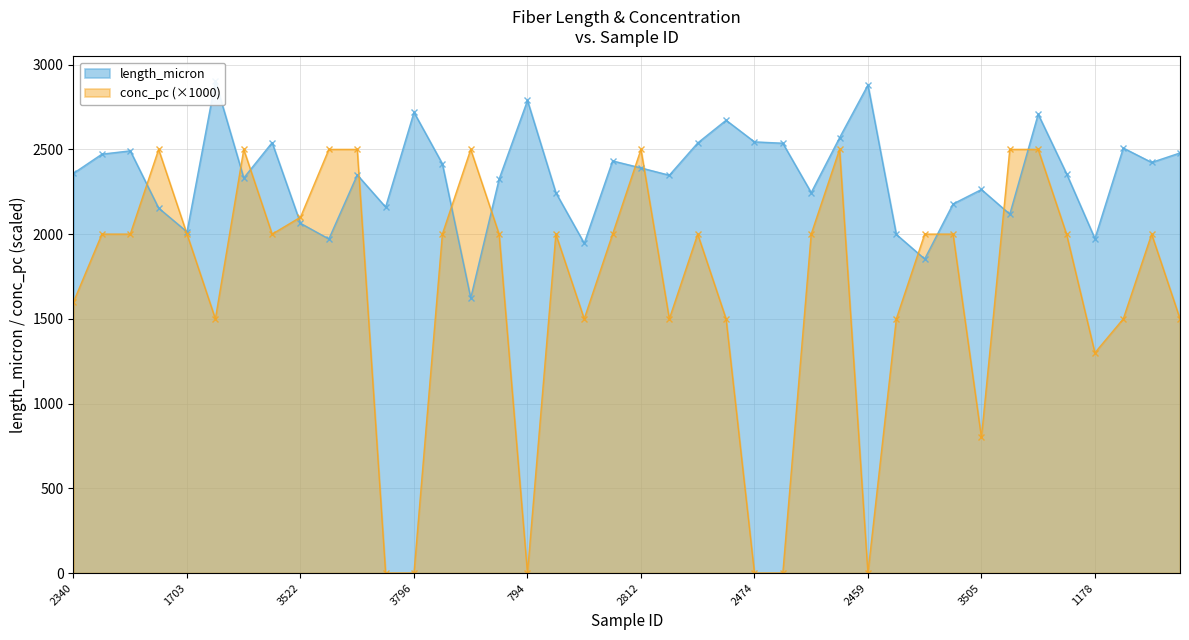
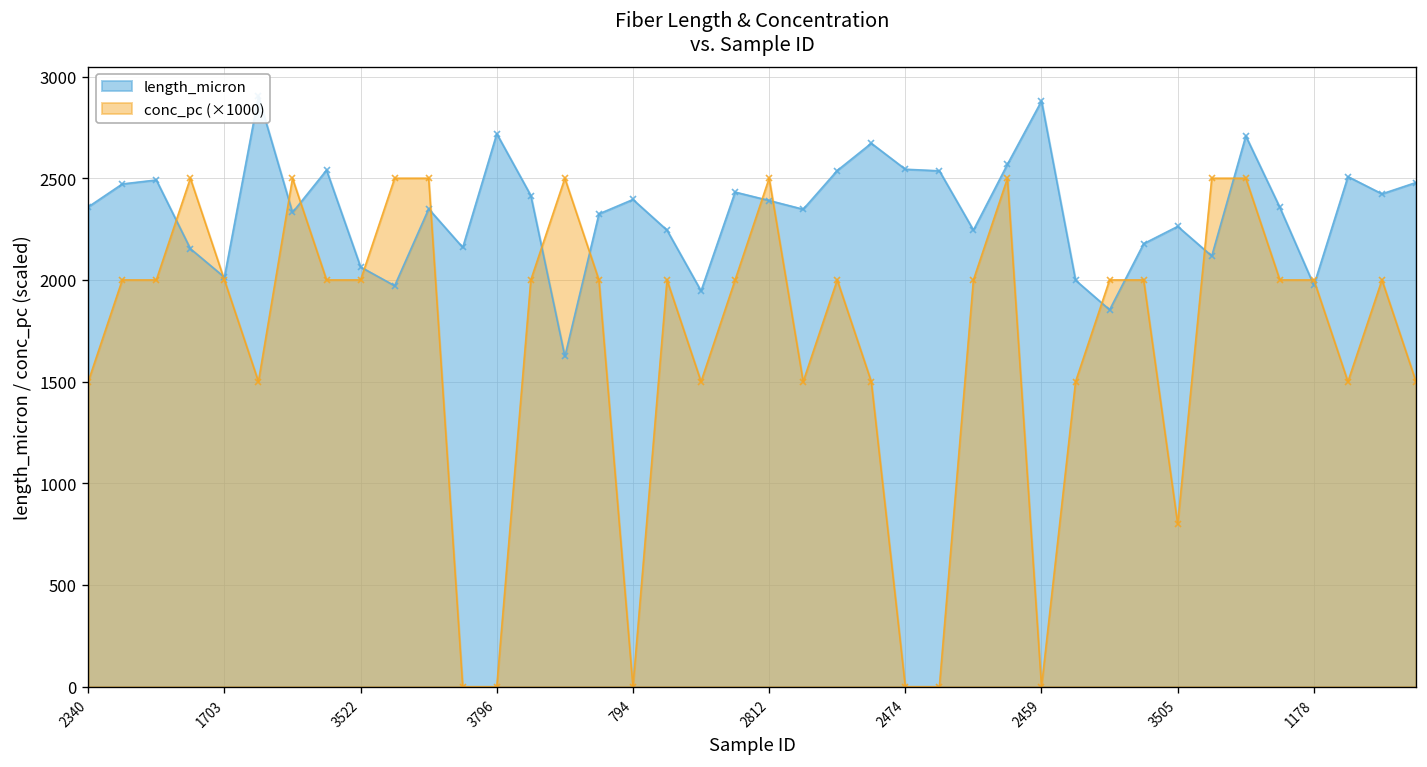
  {
    "length_micron": {
      "2340": 2360,
      "3522": 2060,
      "3796": 2720,
-     "794": 2790,
+     "794": 2400,
      "2812": 2390,
      "2474": 2540,
      "2459": 2880,
      "3505": 2260,
      "1178": 1970
    },
    "conc_pc (×1000)": {
-     "2340": 1600,
-     "3522": 2100,
+     "2340": 1500,
+     "3522": 2000,
      "3796": 0,
      "794": 0,
      "2812": 2500,
      "2474": 0,
      "2459": 0,
      "3505": 800,
-     "1178": 1300
+     "1178": 2000
    }
  }
